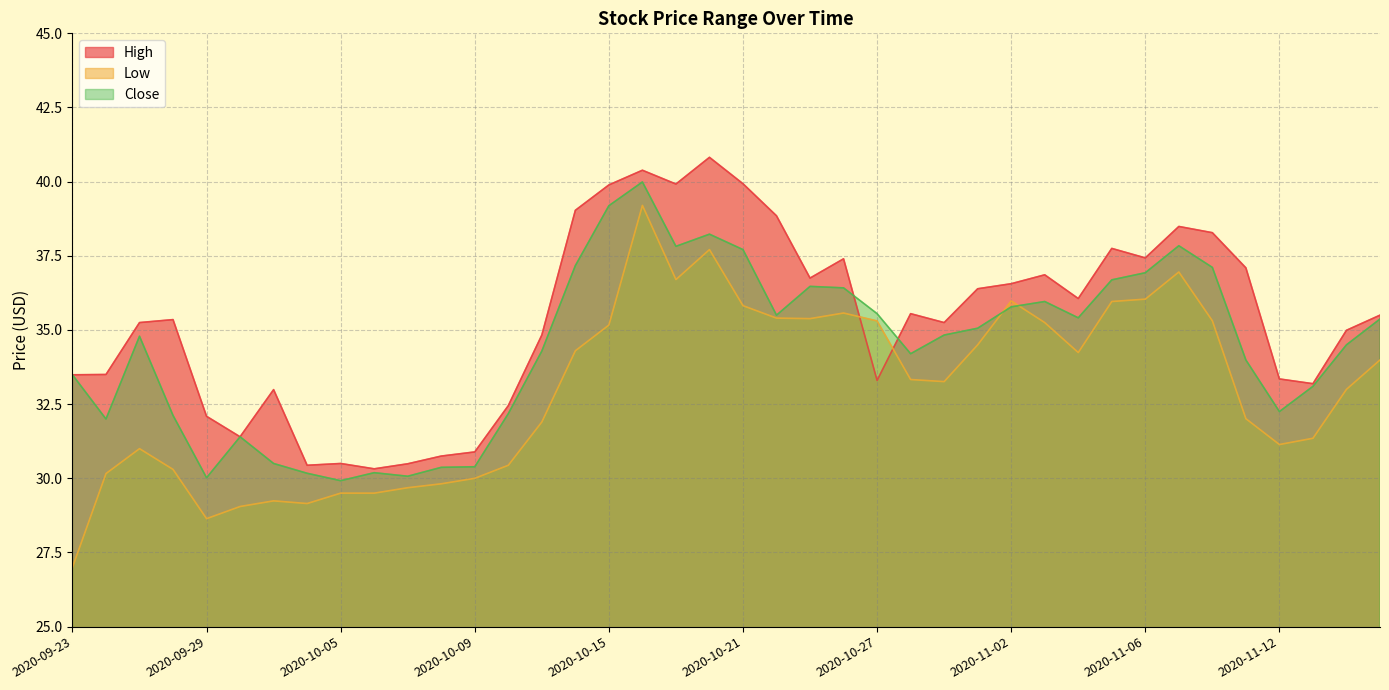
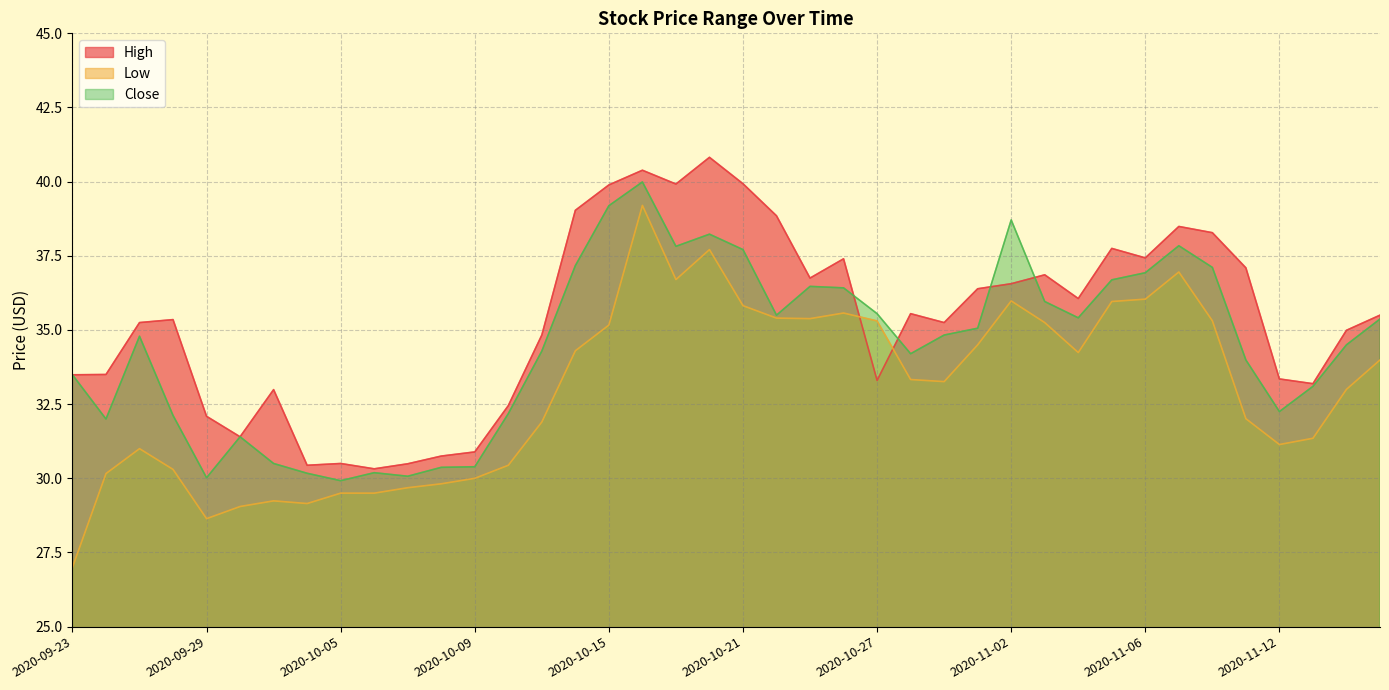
  {
    "High": {
      "2020-09-29": 32.1,
      "2020-10-05": 30.5,
      "2020-10-09": 30.9,
      "2020-10-15": 39.9,
      "2020-10-21": 39.9,
      "2020-10-27": 33.3,
      "2020-11-02": 36.6,
      "2020-11-06": 37.4,
      "2020-11-12": 33.4
    },
    "Low": {
      "2020-09-23": 27.0,
      "2020-09-29": 28.6,
      "2020-10-05": 29.5,
      "2020-10-09": 30.0,
      "2020-10-15": 35.2,
      "2020-10-21": 35.8,
      "2020-10-27": 35.3,
      "2020-11-02": 36.0,
      "2020-11-06": 36.0,
      "2020-11-12": 31.1
    },
    "Close": {
      "2020-09-29": 30.0,
      "2020-10-05": 29.9,
      "2020-10-09": 30.4,
      "2020-10-15": 39.2,
      "2020-10-21": 37.7,
      "2020-10-27": 35.6,
-     "2020-11-02": 35.8,
+     "2020-11-02": 38.7,
      "2020-11-06": 36.9,
      "2020-11-12": 32.3
    }
  }
